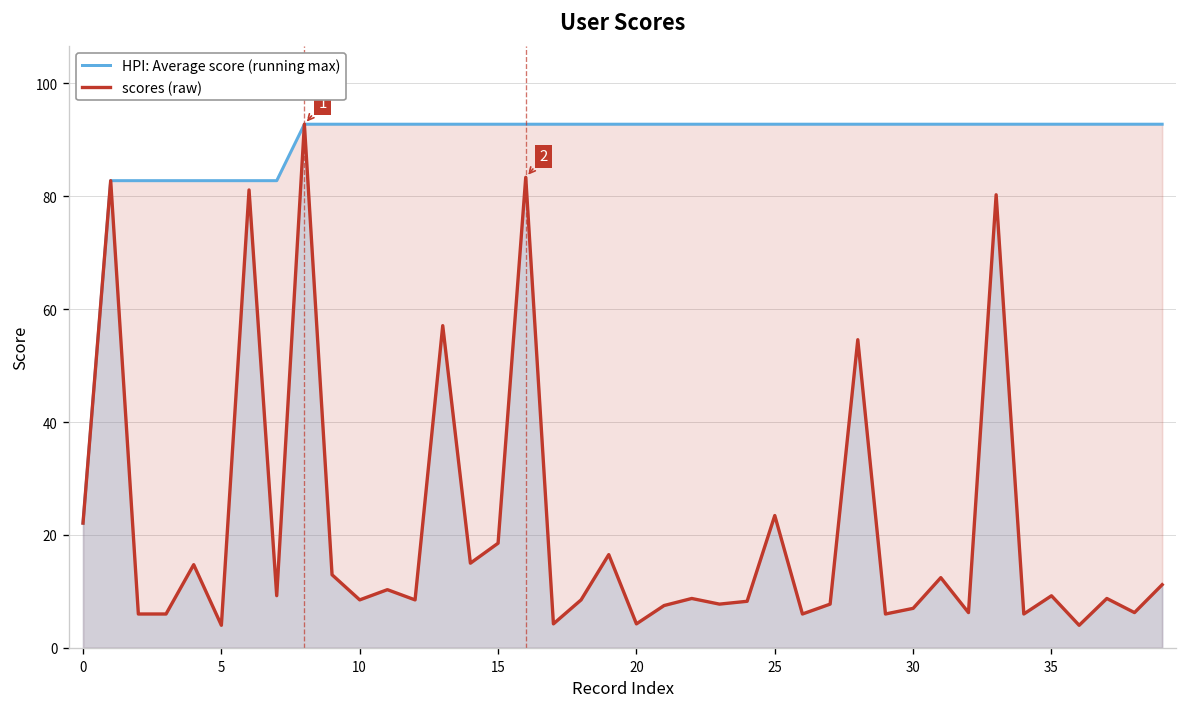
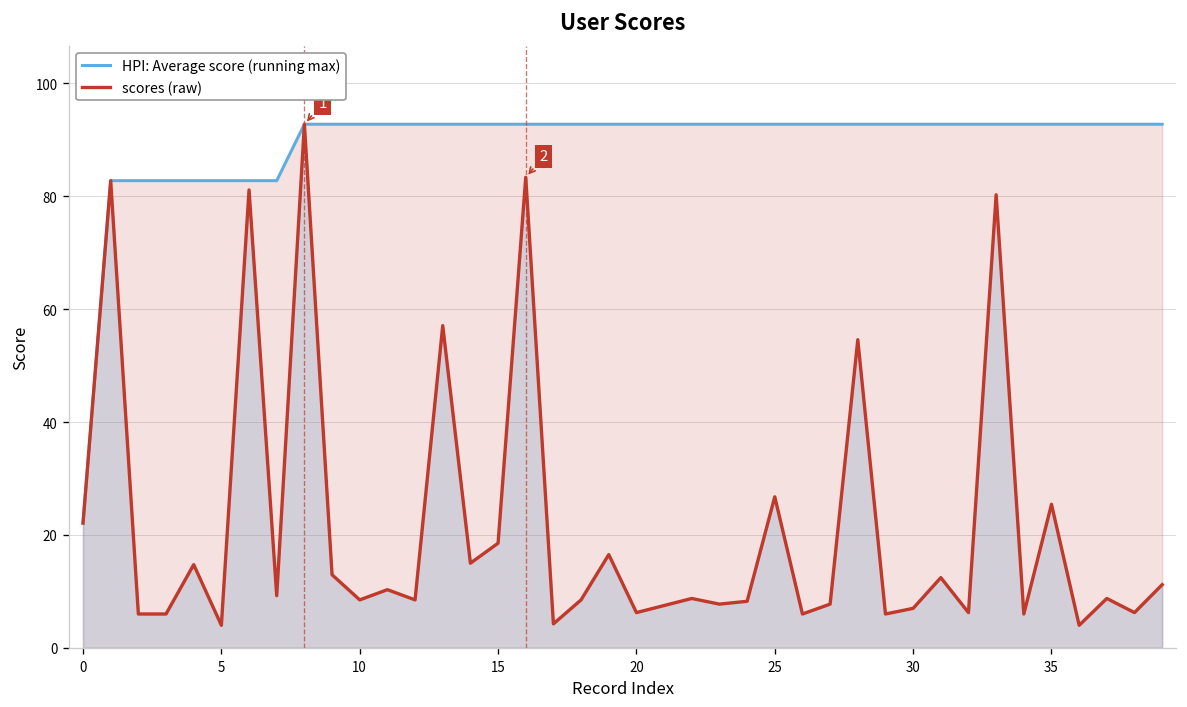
  {
    "HPI: Average score (running max)": {
      "5": 83,
      "10": 93,
      "15": 93,
      "20": 93,
      "25": 93,
      "30": 93,
      "35": 93
    },
    "scores (raw)": {
      "5": 4,
      "10": 9,
      "15": 19,
-     "20": 4,
-     "25": 23,
+     "20": 6,
+     "25": 27,
      "30": 7,
-     "35": 9
+     "35": 25
    }
  }
